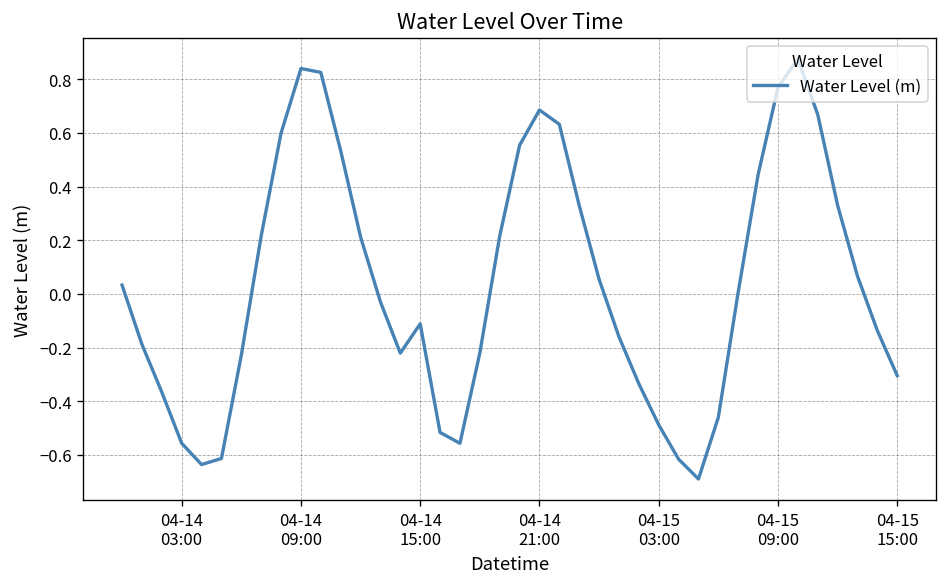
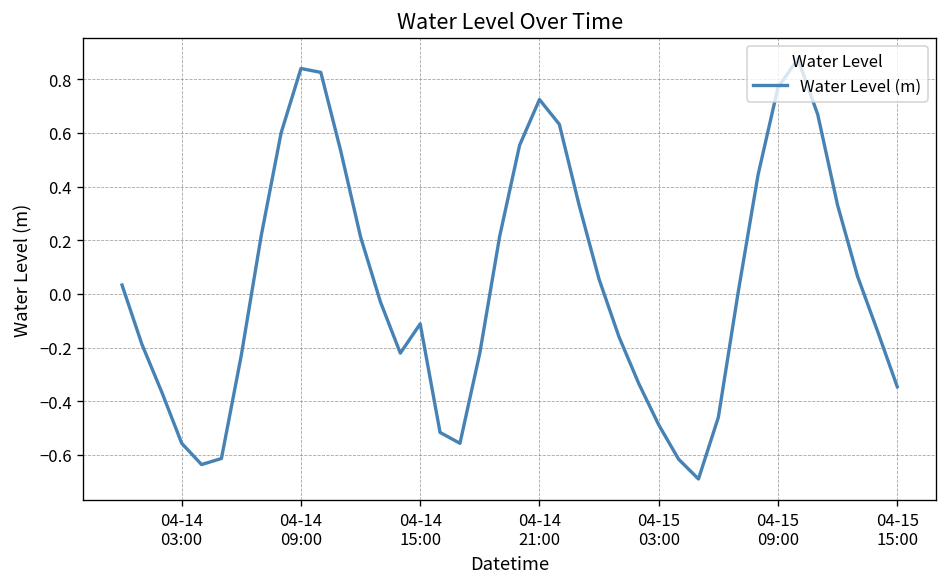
  {
    "04-14 03:00": -0.56,
    "04-14 09:00": 0.84,
    "04-14 15:00": -0.11,
-   "04-14 21:00": 0.69,
+   "04-14 21:00": 0.72,
    "04-15 03:00": -0.49,
-   "04-15 15:00": -0.30
+   "04-15 15:00": -0.35
  }
